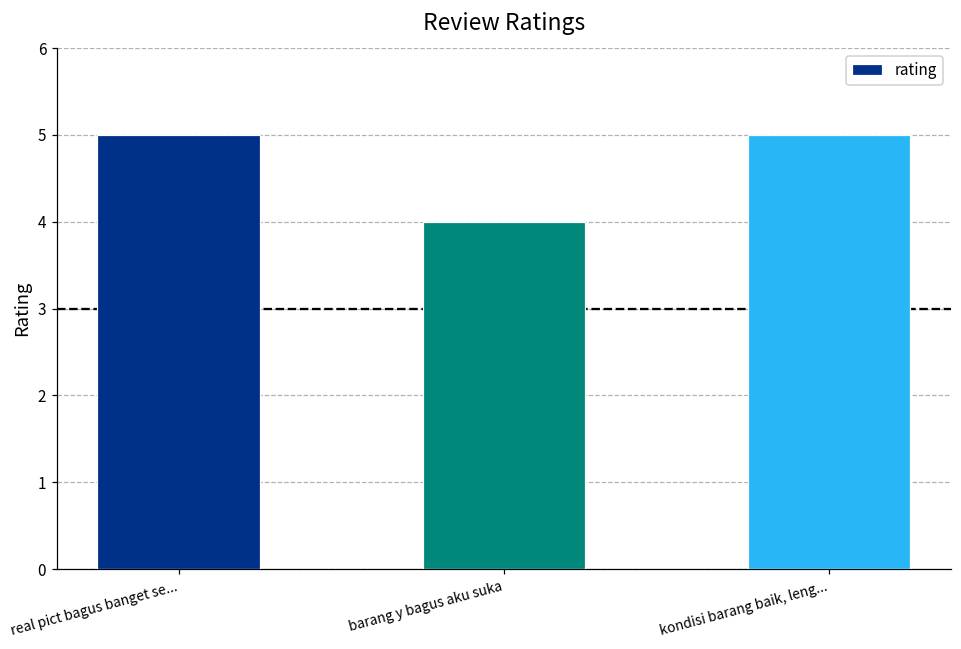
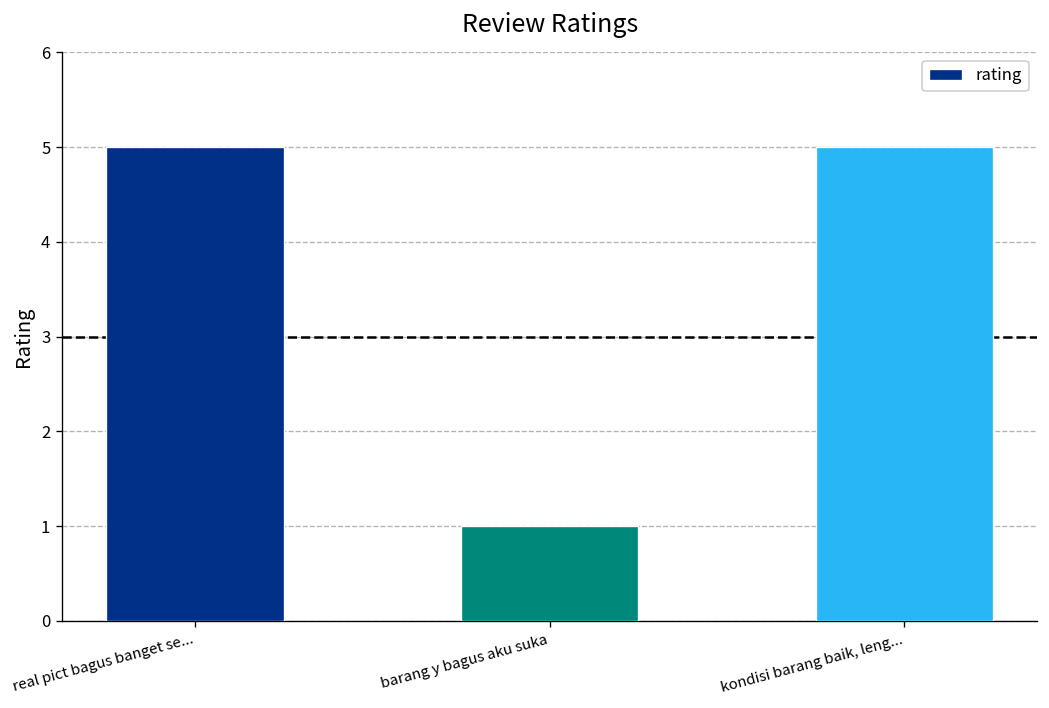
  {
    "real pict bagus banget se...": 5,
-   "barang y bagus aku suka": 4,
+   "barang y bagus aku suka": 1,
    "kondisi barang baik, leng...": 5
  }
